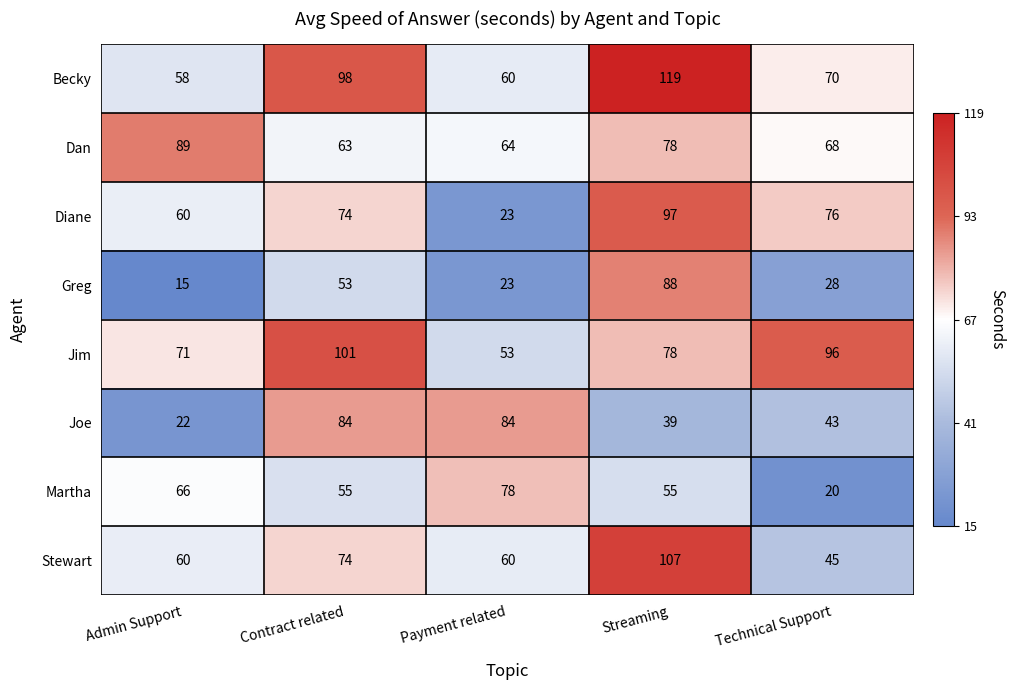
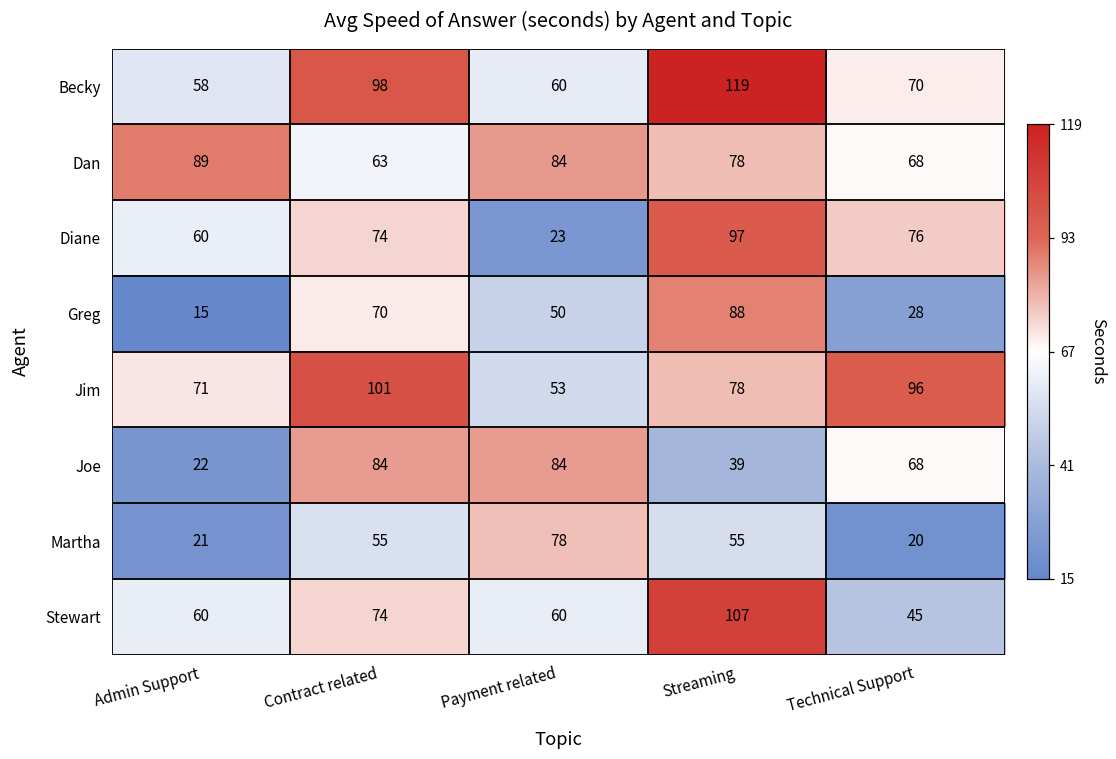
  {
    "Becky": {
      "Admin Support": 58,
      "Contract related": 98,
      "Payment related": 60,
      "Streaming": 119,
      "Technical Support": 70
    },
    "Dan": {
      "Admin Support": 89,
      "Contract related": 63,
-     "Payment related": 64,
+     "Payment related": 84,
      "Streaming": 78,
      "Technical Support": 68
    },
    "Diane": {
      "Admin Support": 60,
      "Contract related": 74,
      "Payment related": 23,
      "Streaming": 97,
      "Technical Support": 76
    },
    "Greg": {
      "Admin Support": 15,
-     "Contract related": 53,
-     "Payment related": 23,
+     "Contract related": 70,
+     "Payment related": 50,
      "Streaming": 88,
      "Technical Support": 28
    },
    "Jim": {
      "Admin Support": 71,
      "Contract related": 101,
      "Payment related": 53,
      "Streaming": 78,
      "Technical Support": 96
    },
    "Joe": {
      "Admin Support": 22,
      "Contract related": 84,
      "Payment related": 84,
      "Streaming": 39,
-     "Technical Support": 43
+     "Technical Support": 68
    },
    "Martha": {
-     "Admin Support": 66,
+     "Admin Support": 21,
      "Contract related": 55,
      "Payment related": 78,
      "Streaming": 55,
      "Technical Support": 20
    },
    "Stewart": {
      "Admin Support": 60,
      "Contract related": 74,
      "Payment related": 60,
      "Streaming": 107,
      "Technical Support": 45
    }
  }
